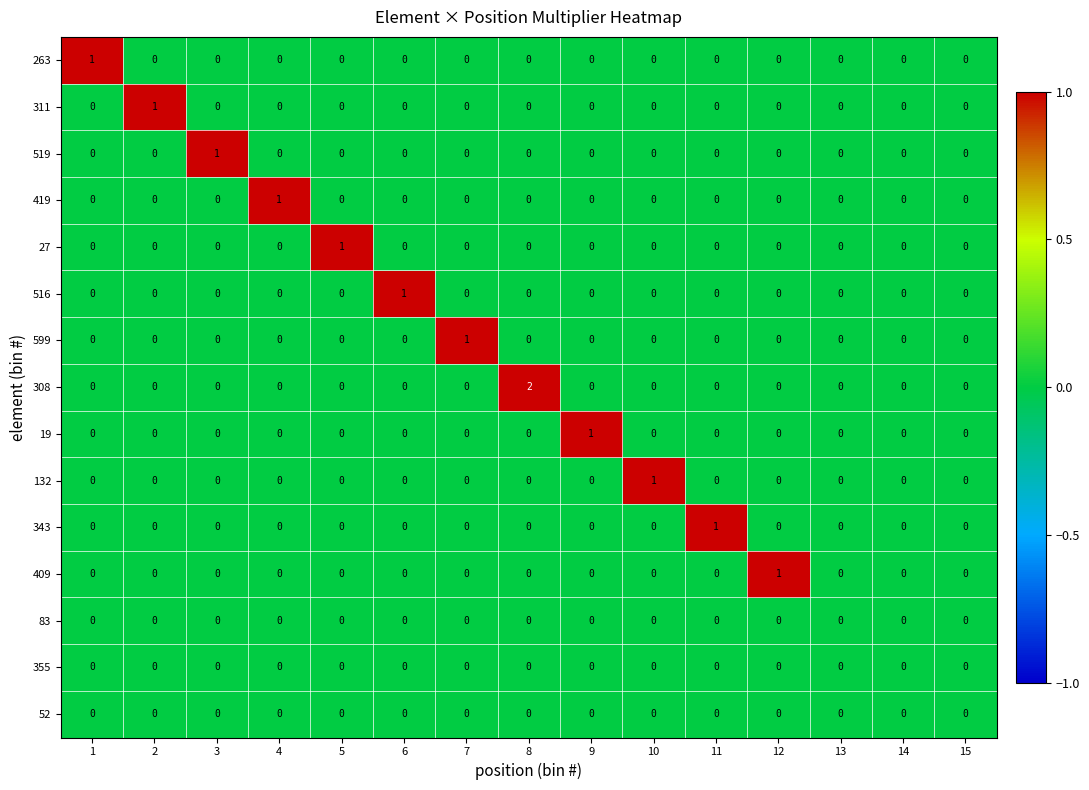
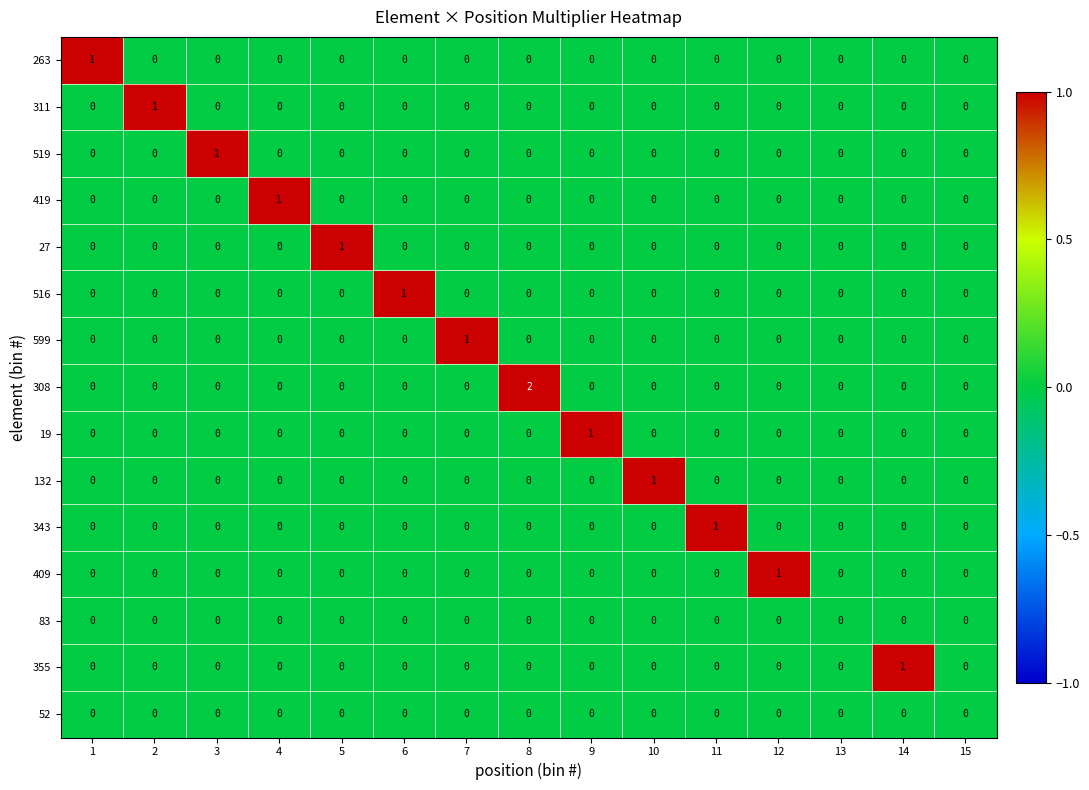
  {
    "355": {
      "1": 0,
      "2": 0,
      "3": 0,
      "4": 0,
      "5": 0,
      "6": 0,
      "7": 0,
      "8": 0,
      "9": 0,
      "10": 0,
      "11": 0,
      "12": 0,
      "13": 0,
-     "14": 0,
+     "14": 1,
      "15": 0
    }
  }
